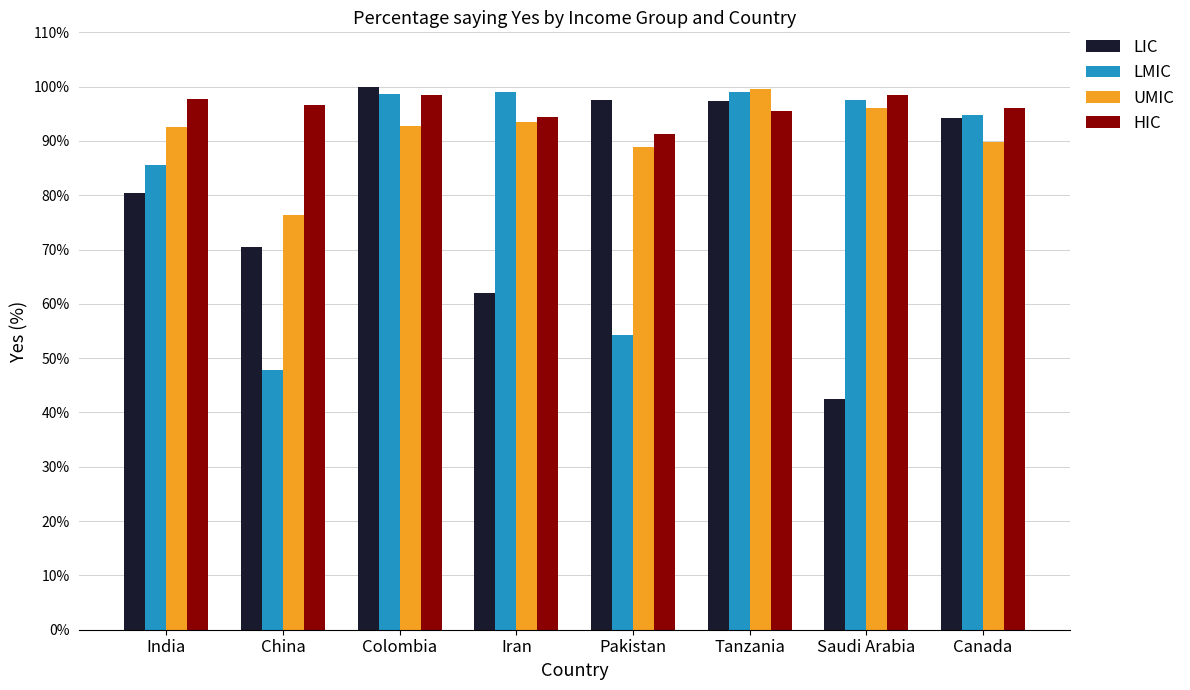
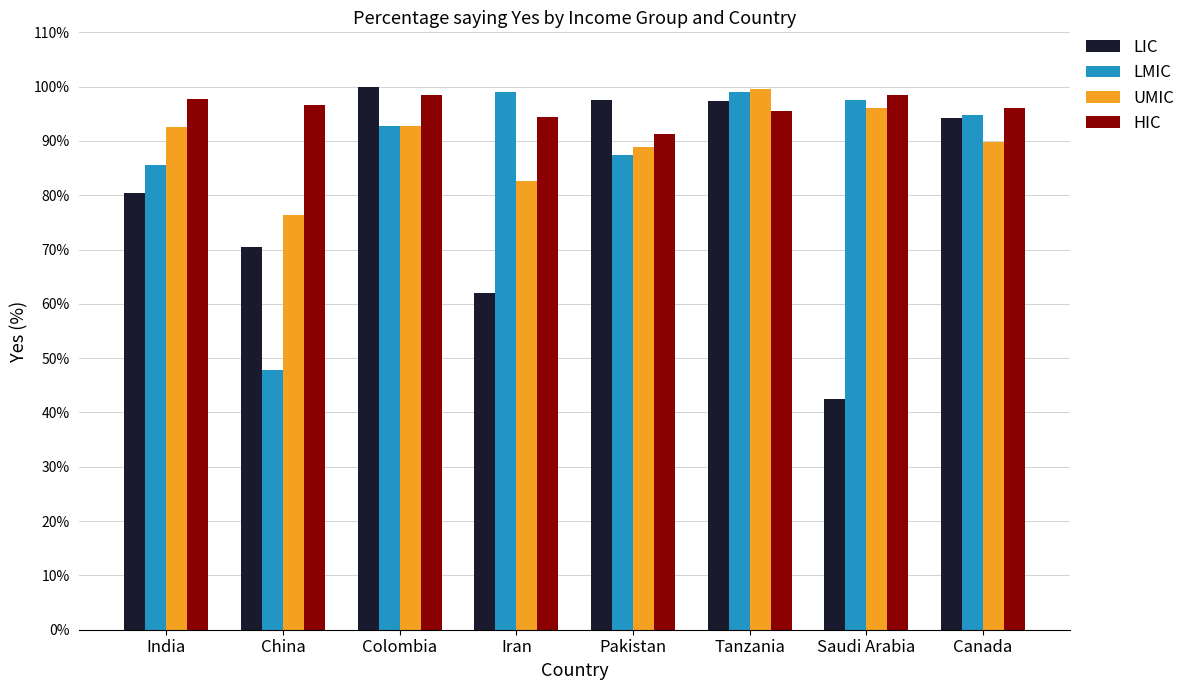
  {
    "LIC": {
      "India": "80%",
      "China": "70%",
      "Colombia": "100%",
      "Iran": "62%",
      "Pakistan": "98%",
      "Tanzania": "97%",
      "Saudi Arabia": "43%",
      "Canada": "94%"
    },
    "LMIC": {
      "India": "86%",
      "China": "48%",
-     "Colombia": "99%",
+     "Colombia": "93%",
      "Iran": "99%",
-     "Pakistan": "54%",
+     "Pakistan": "88%",
      "Tanzania": "99%",
      "Saudi Arabia": "98%",
      "Canada": "95%"
    },
    "UMIC": {
      "India": "93%",
      "China": "76%",
      "Colombia": "93%",
-     "Iran": "94%",
+     "Iran": "83%",
      "Pakistan": "89%",
      "Tanzania": "100%",
      "Saudi Arabia": "96%",
      "Canada": "90%"
    },
    "HIC": {
      "India": "98%",
      "China": "97%",
      "Colombia": "98%",
      "Iran": "94%",
      "Pakistan": "91%",
      "Tanzania": "96%",
      "Saudi Arabia": "98%",
      "Canada": "96%"
    }
  }
